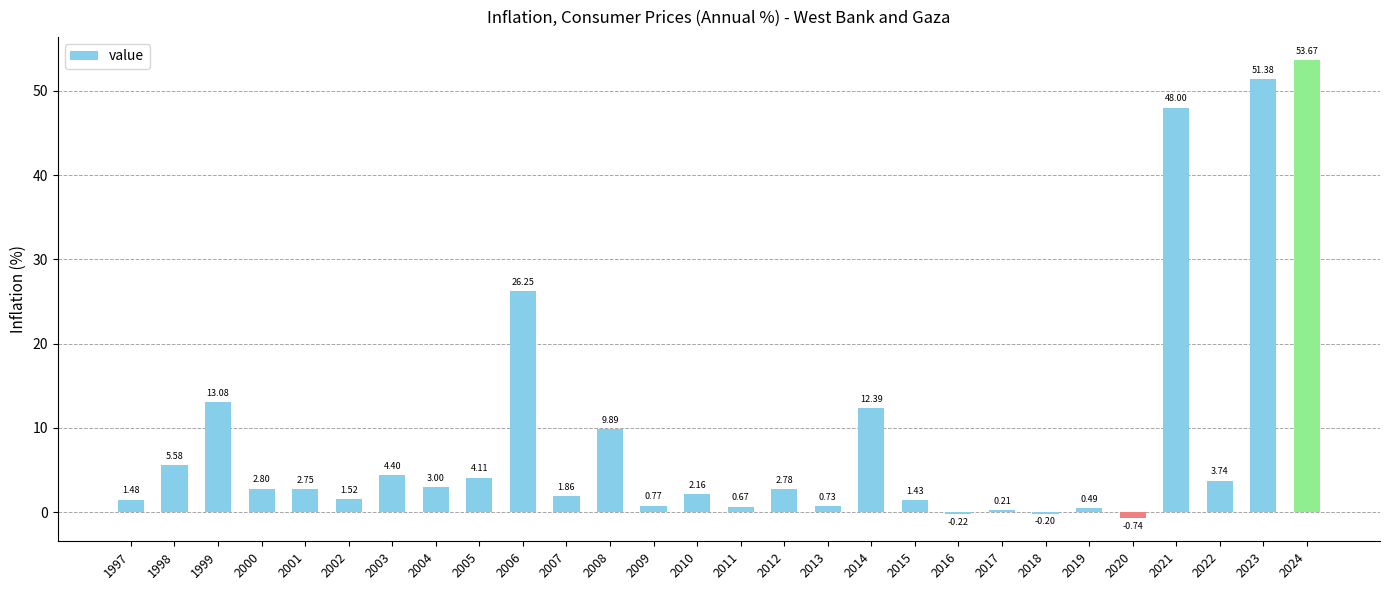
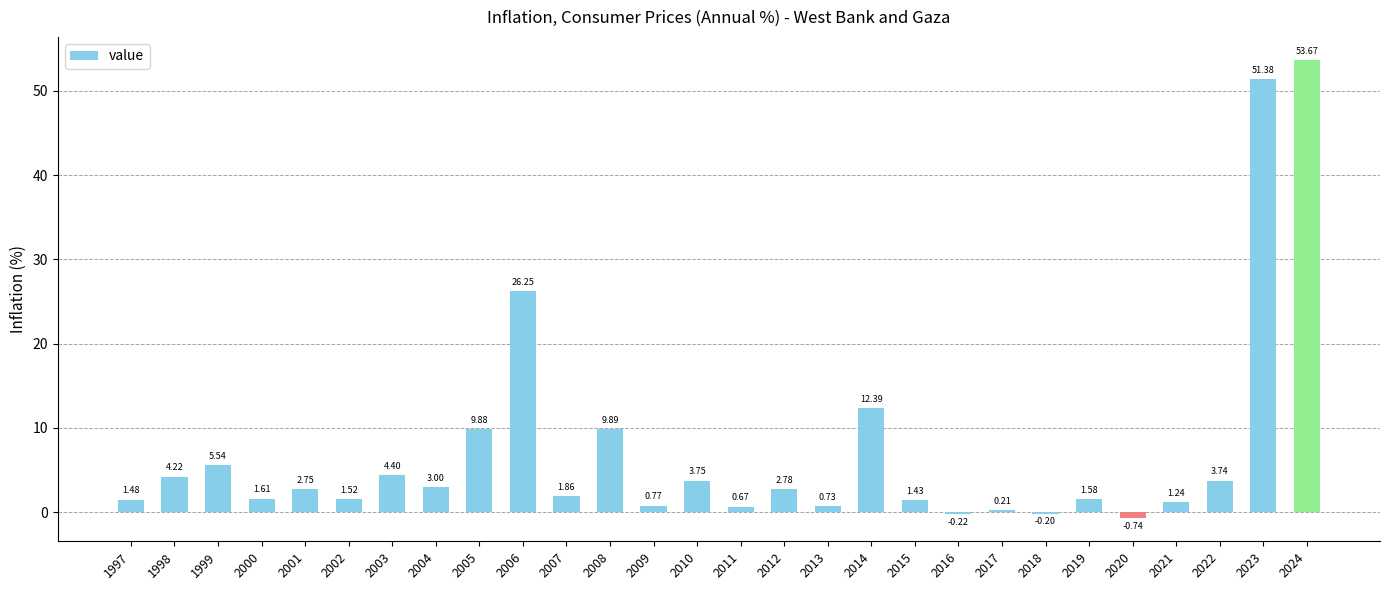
  {
    "1997": 1.48,
-   "1998": 5.58,
-   "1999": 13.08,
-   "2000": 2.80,
+   "1998": 4.22,
+   "1999": 5.54,
+   "2000": 1.61,
    "2001": 2.75,
    "2002": 1.52,
    "2003": 4.40,
    "2004": 3.00,
-   "2005": 4.11,
+   "2005": 9.88,
    "2006": 26.25,
    "2007": 1.86,
    "2008": 9.89,
    "2009": 0.77,
-   "2010": 2.16,
+   "2010": 3.75,
    "2011": 0.67,
    "2012": 2.78,
    "2013": 0.73,
    "2014": 12.39,
    "2015": 1.43,
    "2016": -0.22,
    "2017": 0.21,
    "2018": -0.20,
-   "2019": 0.49,
+   "2019": 1.58,
    "2020": -0.74,
-   "2021": 48.00,
+   "2021": 1.24,
    "2022": 3.74,
    "2023": 51.38,
    "2024": 53.67
  }
